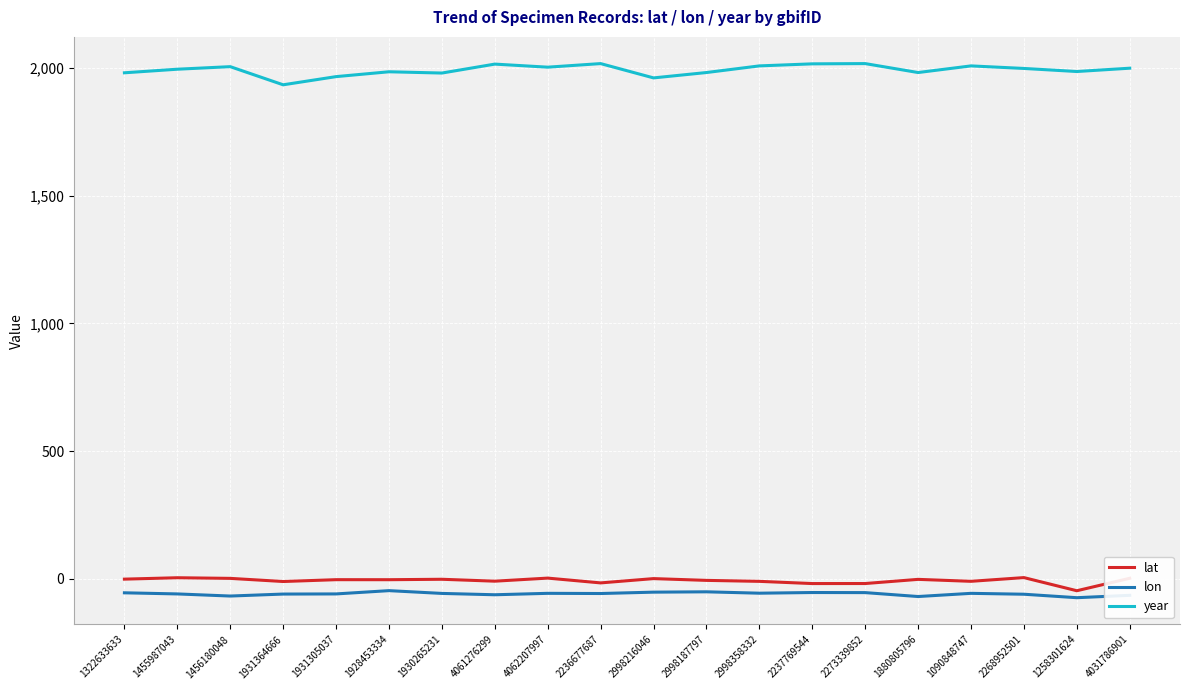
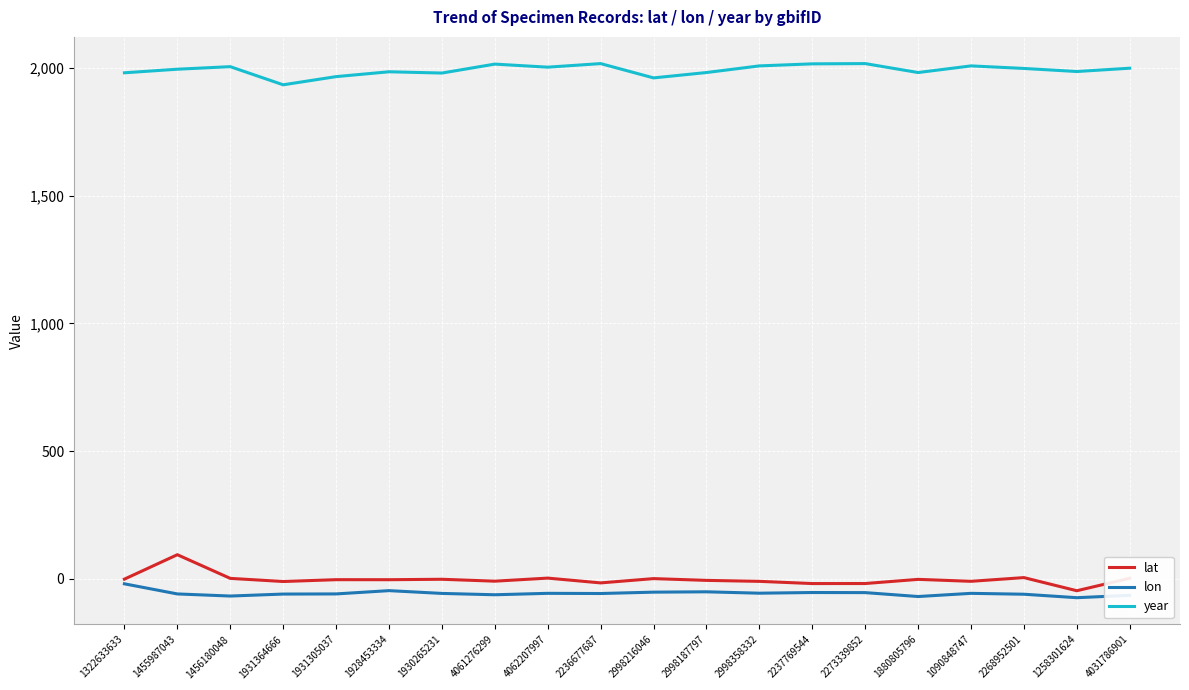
  {
    "lat": {
      "1322633633": "0",
-     "1455987043": "0",
+     "1455987043": "90",
      "1456180048": "0",
      "1931364666": "-10",
      "1931305037": "0",
      "1928453334": "0",
      "1930265231": "0",
      "4061276299": "-10",
      "4062207997": "0",
      "2236677687": "-20",
      "2998216046": "0",
      "2998187797": "-10",
      "2998358332": "-10",
      "2237769544": "-20",
      "2273339852": "-20",
      "1880805796": "0",
      "1090848747": "-10",
      "2268952501": "10",
      "1258301624": "-50"
    },
    "lon": {
-     "1322633633": "-50",
+     "1322633633": "-20",
      "1455987043": "-60",
      "1456180048": "-70",
      "1931364666": "-60",
      "1931305037": "-60",
      "1928453334": "-50",
      "1930265231": "-60",
      "4061276299": "-60",
      "4062207997": "-60",
      "2236677687": "-60",
      "2998216046": "-50",
      "2998187797": "-50",
      "2998358332": "-60",
      "2237769544": "-50",
      "2273339852": "-50",
      "1880805796": "-70",
      "1090848747": "-60",
      "2268952501": "-60",
      "1258301624": "-70"
    },
    "year": {
      "1322633633": "1,980",
      "1455987043": "2,000",
      "1456180048": "2,010",
      "1931364666": "1,930",
      "1931305037": "1,970",
      "1928453334": "1,990",
      "1930265231": "1,980",
      "4061276299": "2,020",
      "4062207997": "2,000",
      "2236677687": "2,020",
      "2998216046": "1,960",
      "2998187797": "1,980",
      "2998358332": "2,010",
      "2237769544": "2,020",
      "2273339852": "2,020",
      "1880805796": "1,980",
      "1090848747": "2,010",
      "2268952501": "2,000",
      "1258301624": "1,990",
      "4031786901": "2,000"
    }
  }
